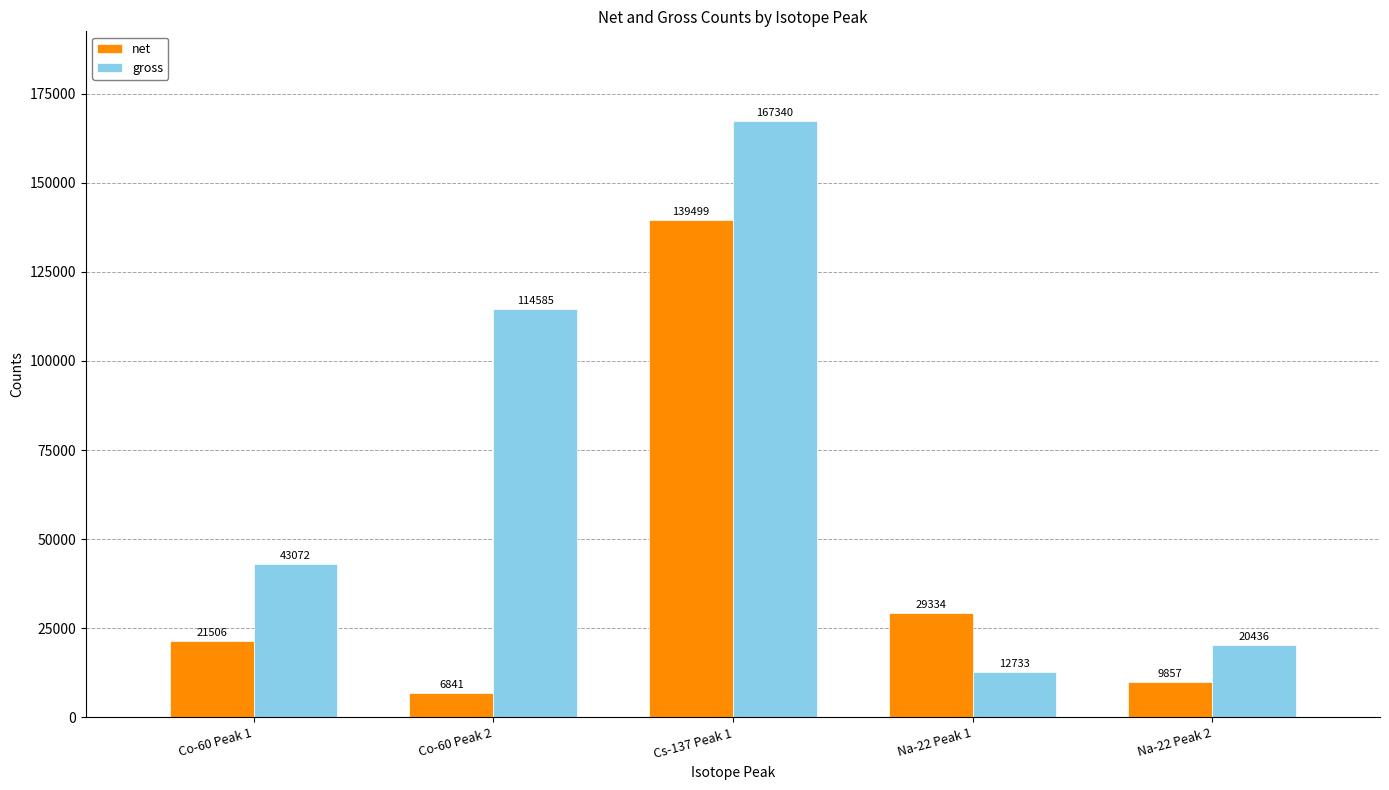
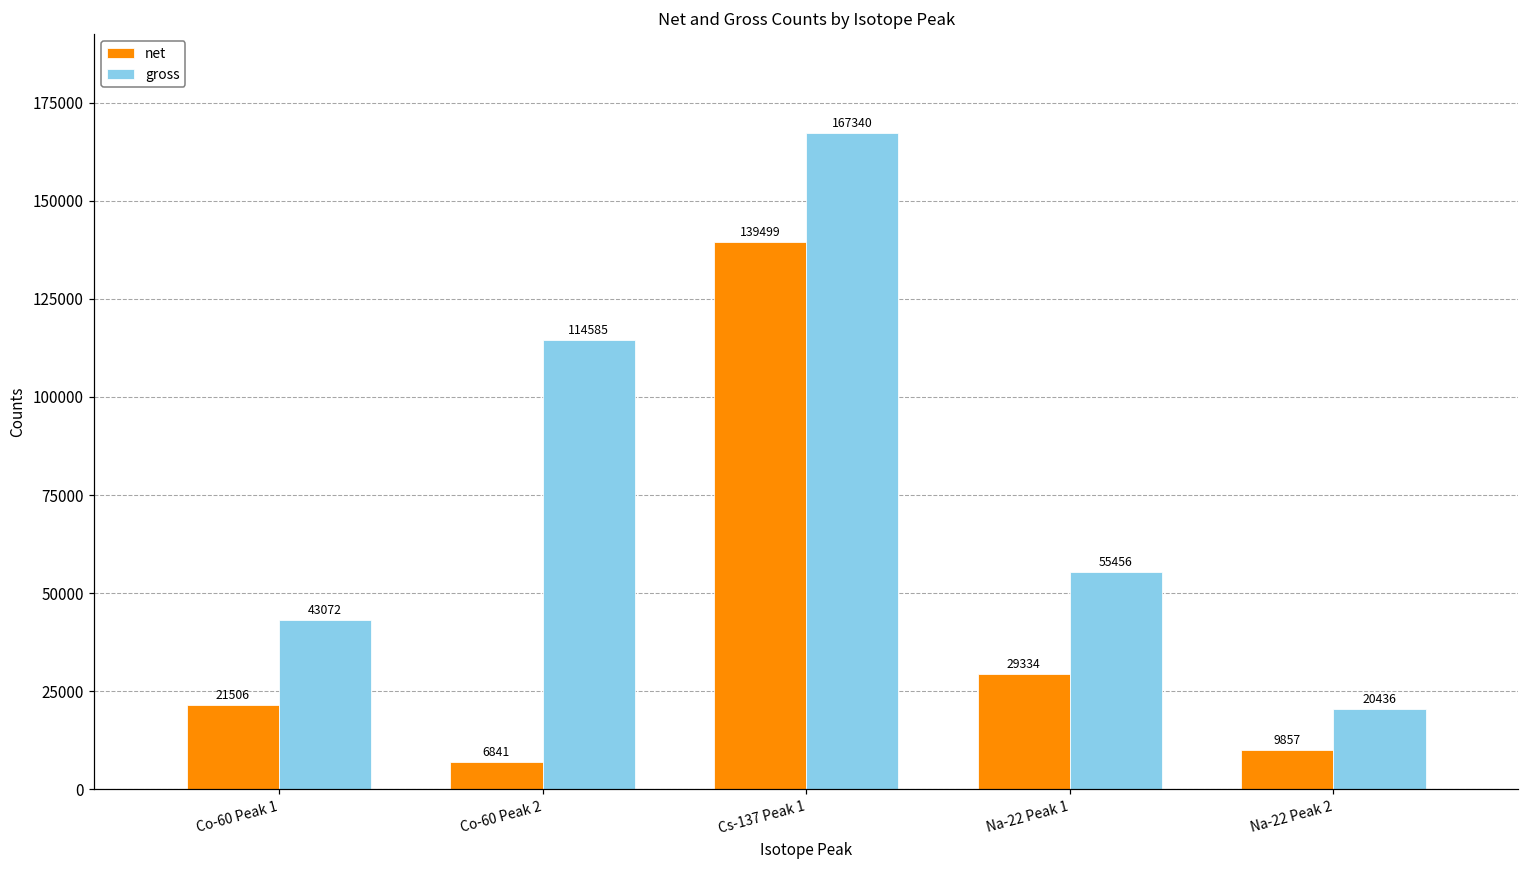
  {
    "net": {
      "Co-60 Peak 1": 21506,
      "Co-60 Peak 2": 6841,
      "Cs-137 Peak 1": 139499,
      "Na-22 Peak 1": 29334,
      "Na-22 Peak 2": 9857
    },
    "gross": {
      "Co-60 Peak 1": 43072,
      "Co-60 Peak 2": 114585,
      "Cs-137 Peak 1": 167340,
-     "Na-22 Peak 1": 12733,
+     "Na-22 Peak 1": 55456,
      "Na-22 Peak 2": 20436
    }
  }
